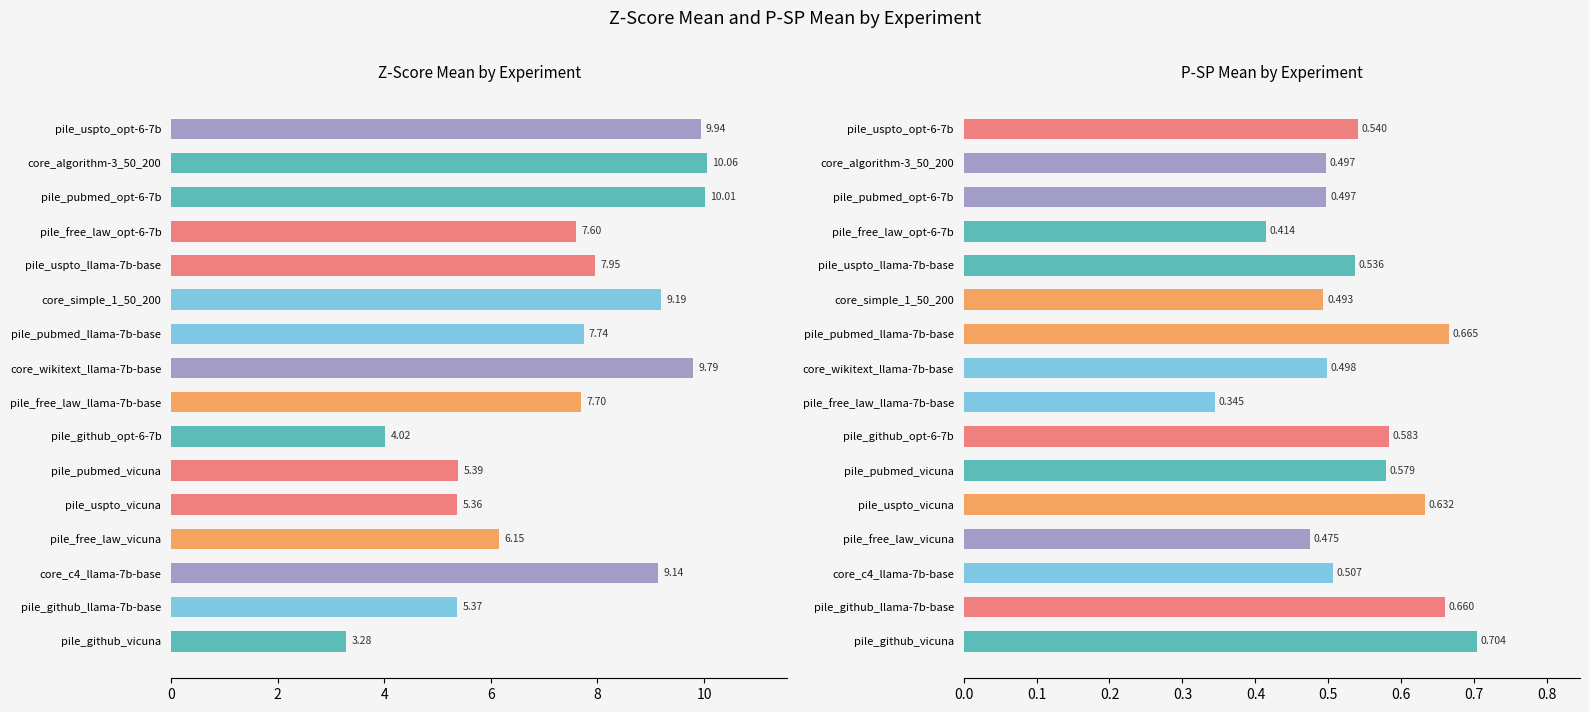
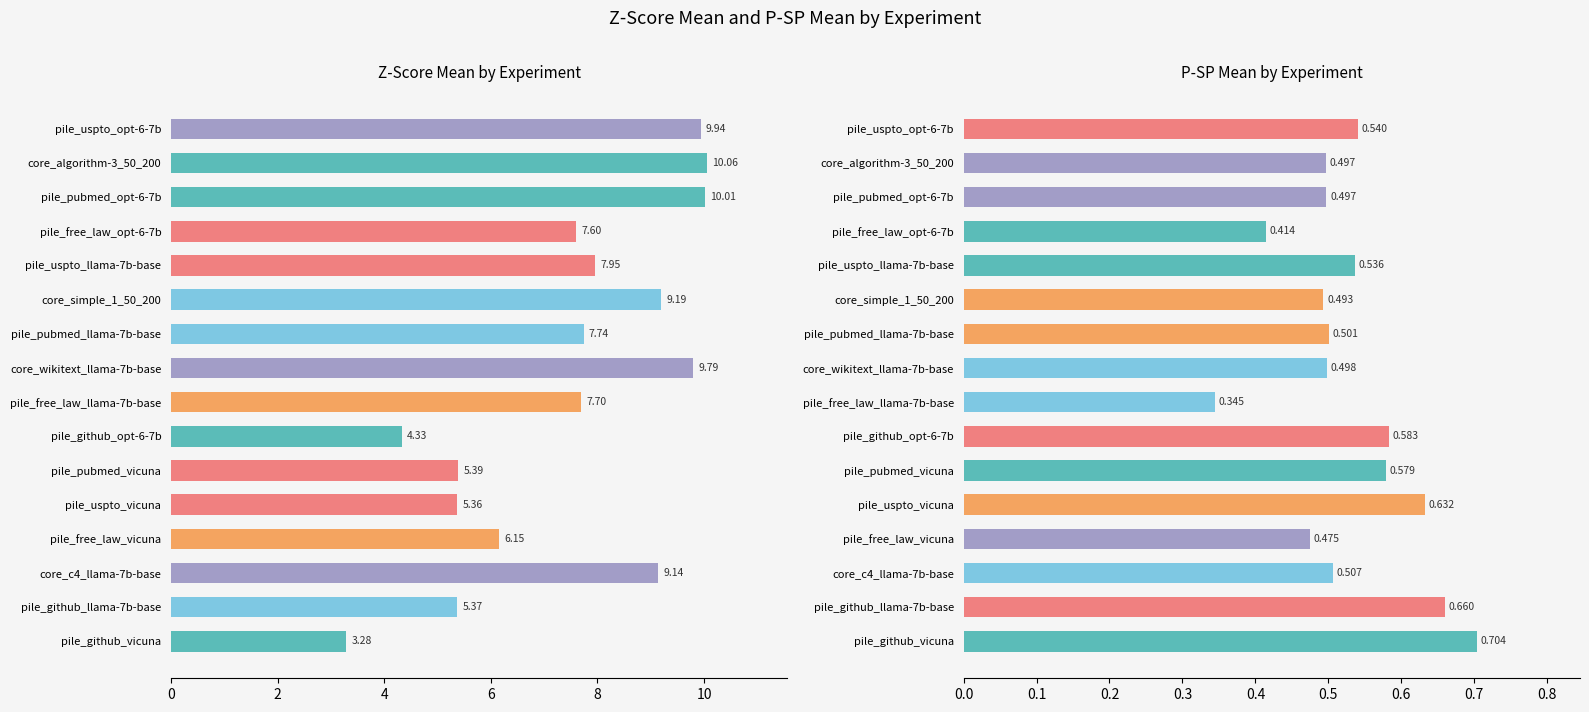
  {
    "Z-Score Mean by Experiment": {
      "pile_uspto_opt-6-7b": 9.94,
      "core_algorithm-3_50_200": 10.06,
      "pile_pubmed_opt-6-7b": 10.01,
      "pile_free_law_opt-6-7b": 7.60,
      "pile_uspto_llama-7b-base": 7.95,
      "core_simple_1_50_200": 9.19,
      "pile_pubmed_llama-7b-base": 7.74,
      "core_wikitext_llama-7b-base": 9.79,
      "pile_free_law_llama-7b-base": 7.70,
-     "pile_github_opt-6-7b": 4.02,
+     "pile_github_opt-6-7b": 4.33,
      "pile_pubmed_vicuna": 5.39,
      "pile_uspto_vicuna": 5.36,
      "pile_free_law_vicuna": 6.15,
      "core_c4_llama-7b-base": 9.14,
      "pile_github_llama-7b-base": 5.37,
      "pile_github_vicuna": 3.28
    },
    "P-SP Mean by Experiment": {
      "pile_uspto_opt-6-7b": 0.540,
      "core_algorithm-3_50_200": 0.497,
      "pile_pubmed_opt-6-7b": 0.497,
      "pile_free_law_opt-6-7b": 0.414,
      "pile_uspto_llama-7b-base": 0.536,
      "core_simple_1_50_200": 0.493,
-     "pile_pubmed_llama-7b-base": 0.665,
+     "pile_pubmed_llama-7b-base": 0.501,
      "core_wikitext_llama-7b-base": 0.498,
      "pile_free_law_llama-7b-base": 0.345,
      "pile_github_opt-6-7b": 0.583,
      "pile_pubmed_vicuna": 0.579,
      "pile_uspto_vicuna": 0.632,
      "pile_free_law_vicuna": 0.475,
      "core_c4_llama-7b-base": 0.507,
      "pile_github_llama-7b-base": 0.660,
      "pile_github_vicuna": 0.704
    }
  }
